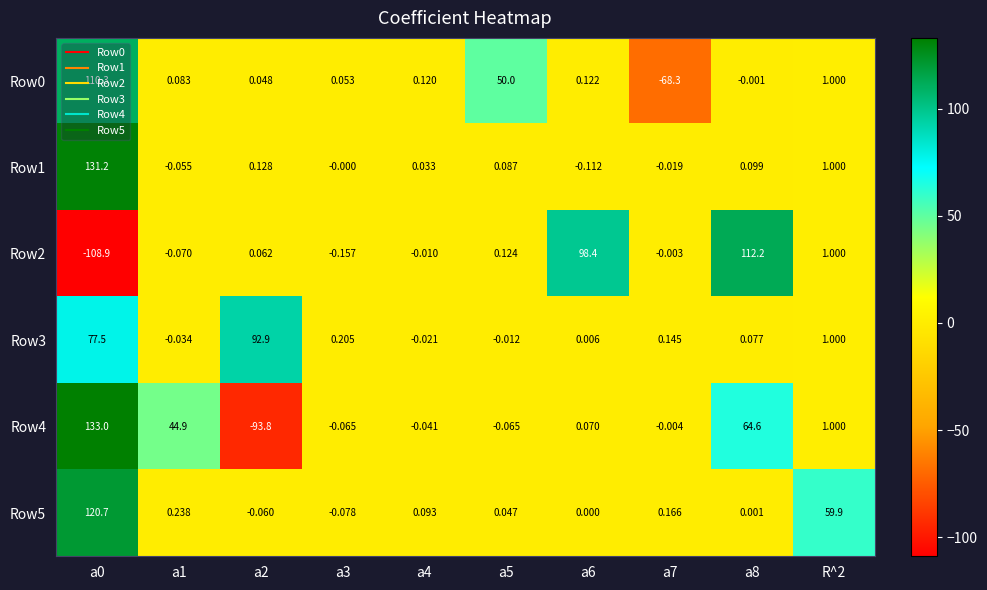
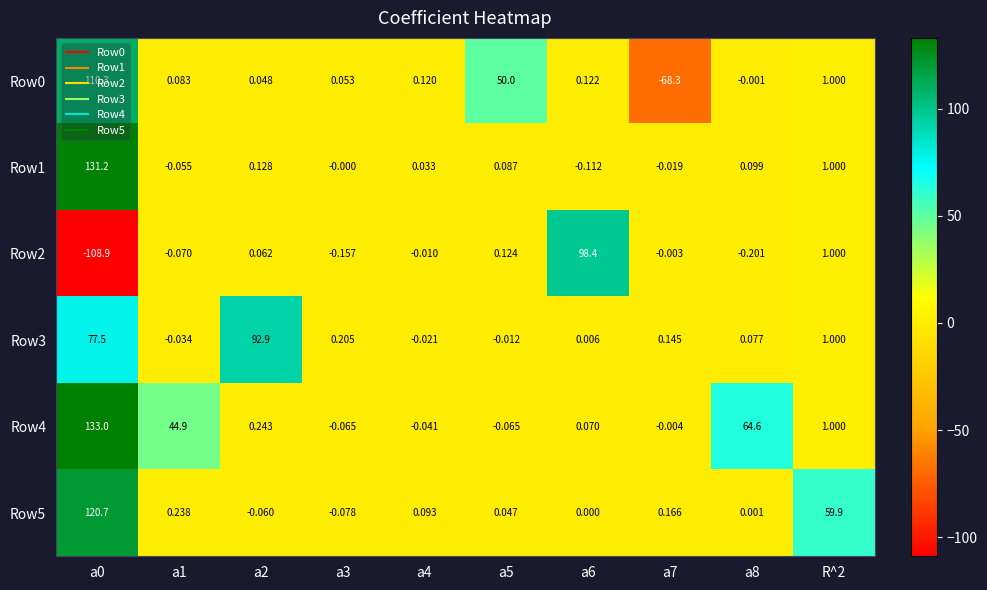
  {
    "Row0": {
      "a1": 0.083,
      "a2": 0.048,
      "a3": 0.053,
      "a4": 0.120,
      "a5": 50.0,
      "a6": 0.122,
      "a7": -68.3,
      "a8": -0.001,
      "R^2": 1.000
    },
    "Row1": {
      "a0": 131.2,
      "a1": -0.055,
      "a2": 0.128,
      "a3": -0.000,
      "a4": 0.033,
      "a5": 0.087,
      "a6": -0.112,
      "a7": -0.019,
      "a8": 0.099,
      "R^2": 1.000
    },
    "Row2": {
      "a0": -108.9,
      "a1": -0.070,
      "a2": 0.062,
      "a3": -0.157,
      "a4": -0.010,
      "a5": 0.124,
      "a6": 98.4,
      "a7": -0.003,
-     "a8": 112.2,
+     "a8": -0.201,
      "R^2": 1.000
    },
    "Row3": {
      "a0": 77.5,
      "a1": -0.034,
      "a2": 92.9,
      "a3": 0.205,
      "a4": -0.021,
      "a5": -0.012,
      "a6": 0.006,
      "a7": 0.145,
      "a8": 0.077,
      "R^2": 1.000
    },
    "Row4": {
      "a0": 133.0,
      "a1": 44.9,
-     "a2": -93.8,
+     "a2": 0.243,
      "a3": -0.065,
      "a4": -0.041,
      "a5": -0.065,
      "a6": 0.070,
      "a7": -0.004,
      "a8": 64.6,
      "R^2": 1.000
    },
    "Row5": {
      "a0": 120.7,
      "a1": 0.238,
      "a2": -0.060,
      "a3": -0.078,
      "a4": 0.093,
      "a5": 0.047,
      "a6": 0.000,
      "a7": 0.166,
      "a8": 0.001,
      "R^2": 59.9
    }
  }
